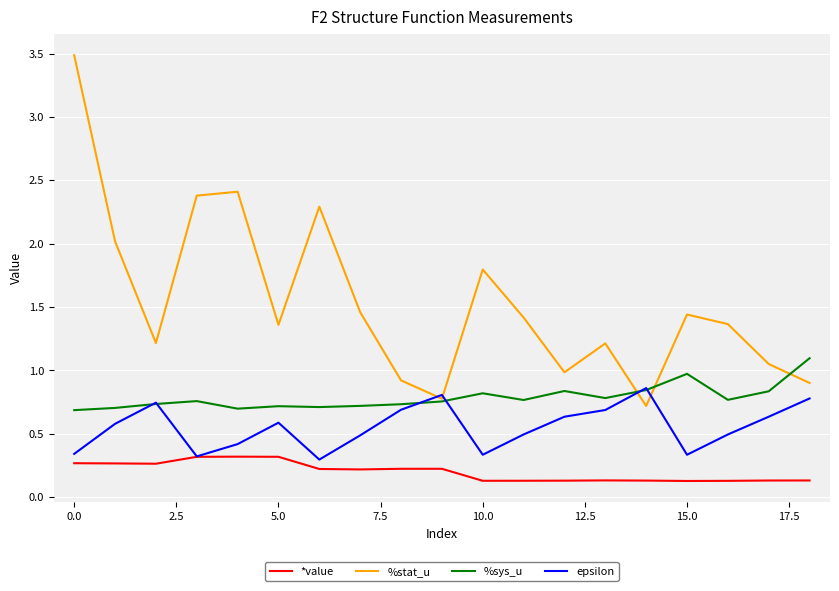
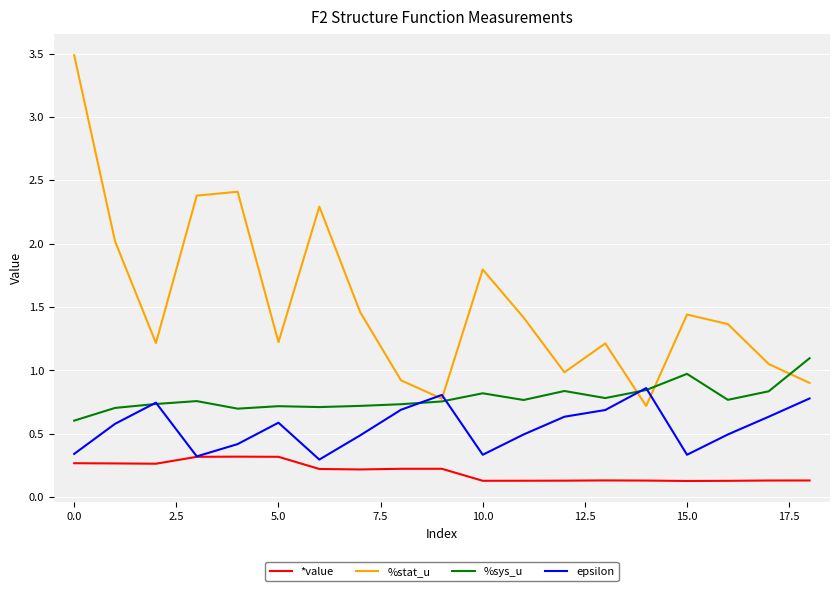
  {
    "*value": {
      "0.0": 0.27,
      "5.0": 0.32,
      "10.0": 0.13,
      "15.0": 0.13
    },
    "%stat_u": {
      "0.0": 3.49,
-     "5.0": 1.36,
+     "5.0": 1.22,
      "10.0": 1.80,
      "15.0": 1.44
    },
    "%sys_u": {
-     "0.0": 0.69,
+     "0.0": 0.60,
      "5.0": 0.72,
      "10.0": 0.82,
      "15.0": 0.97
    },
    "epsilon": {
      "0.0": 0.34,
      "5.0": 0.59,
      "10.0": 0.34,
      "15.0": 0.34
    }
  }
